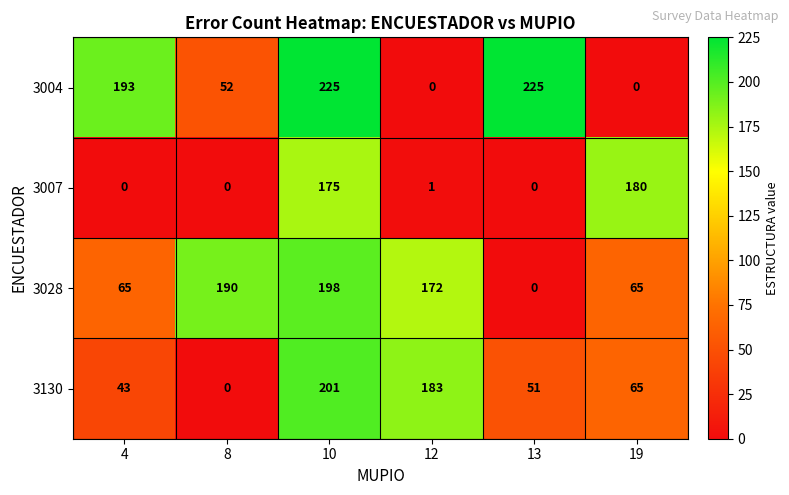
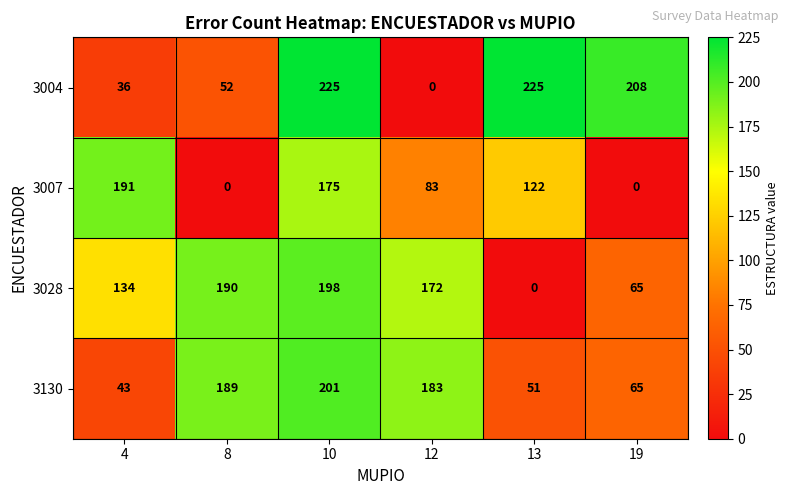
  {
    "3004": {
-     "4": 193,
+     "4": 36,
      "8": 52,
      "10": 225,
      "12": 0,
      "13": 225,
-     "19": 0
+     "19": 208
    },
    "3007": {
-     "4": 0,
+     "4": 191,
      "8": 0,
      "10": 175,
-     "12": 1,
-     "13": 0,
-     "19": 180
+     "12": 83,
+     "13": 122,
+     "19": 0
    },
    "3028": {
-     "4": 65,
+     "4": 134,
      "8": 190,
      "10": 198,
      "12": 172,
      "13": 0,
      "19": 65
    },
    "3130": {
      "4": 43,
-     "8": 0,
+     "8": 189,
      "10": 201,
      "12": 183,
      "13": 51,
      "19": 65
    }
  }
